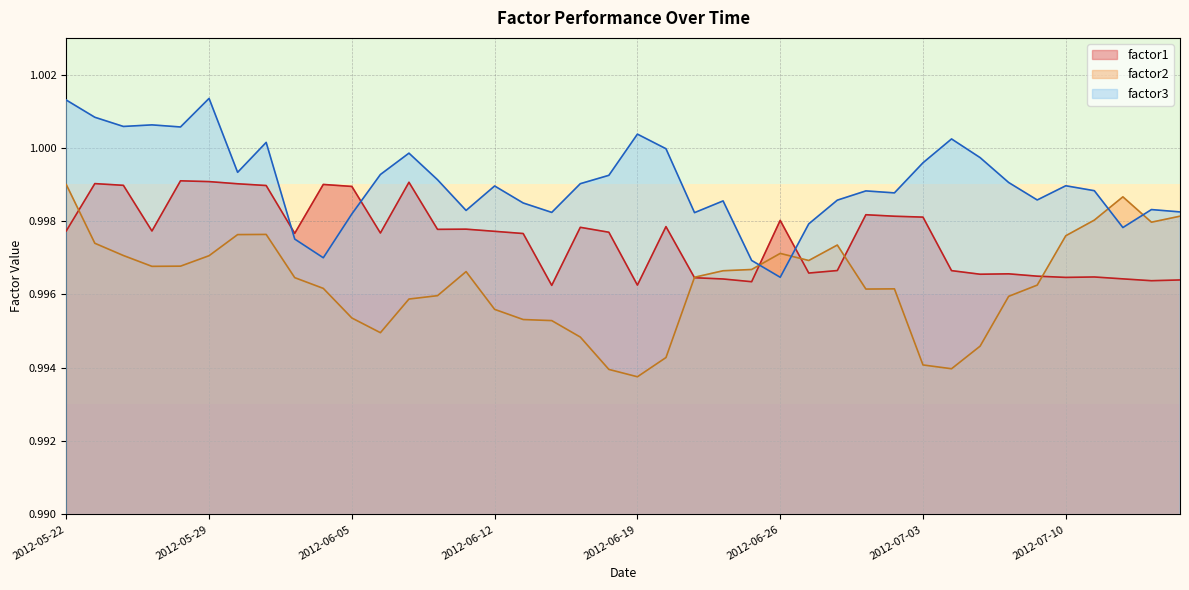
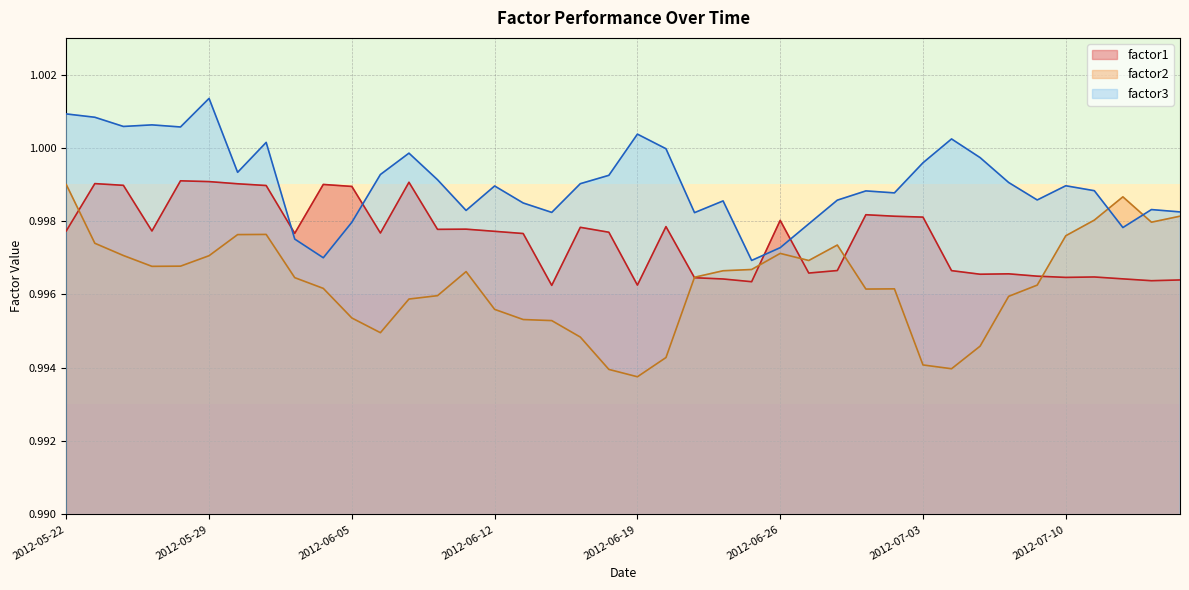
  {
    "factor3": {
-     "2012-05-22": 1.0013,
+     "2012-05-22": 1.0009,
      "2012-05-29": 1.0013,
-     "2012-06-05": 0.9982,
+     "2012-06-05": 0.9980,
      "2012-06-12": 0.9990,
      "2012-06-19": 1.0004,
-     "2012-06-26": 0.9965,
+     "2012-06-26": 0.9973,
      "2012-07-03": 0.9996,
      "2012-07-10": 0.9990
    }
  }
